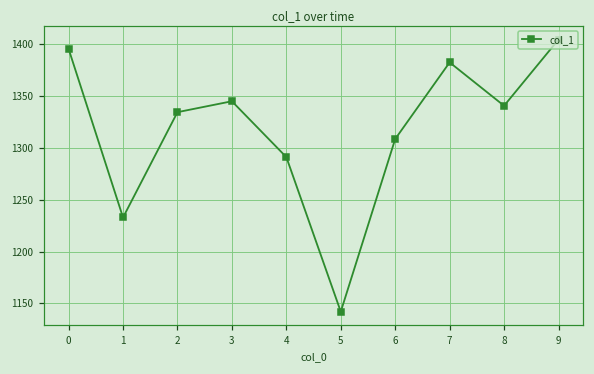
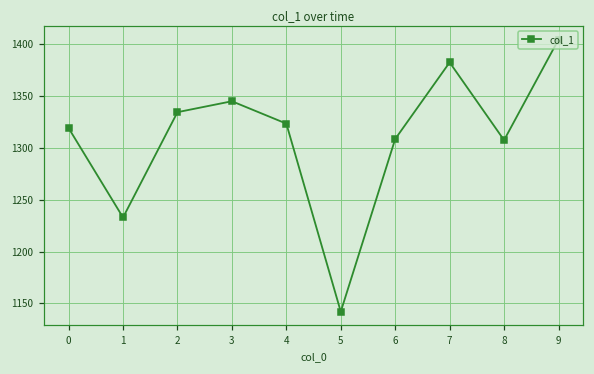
  {
-   "0": 1400,
+   "0": 1320,
    "1": 1230,
    "2": 1330,
    "3": 1340,
-   "4": 1290,
+   "4": 1320,
    "5": 1140,
    "6": 1310,
    "7": 1380,
-   "8": 1340
+   "8": 1310
  }
